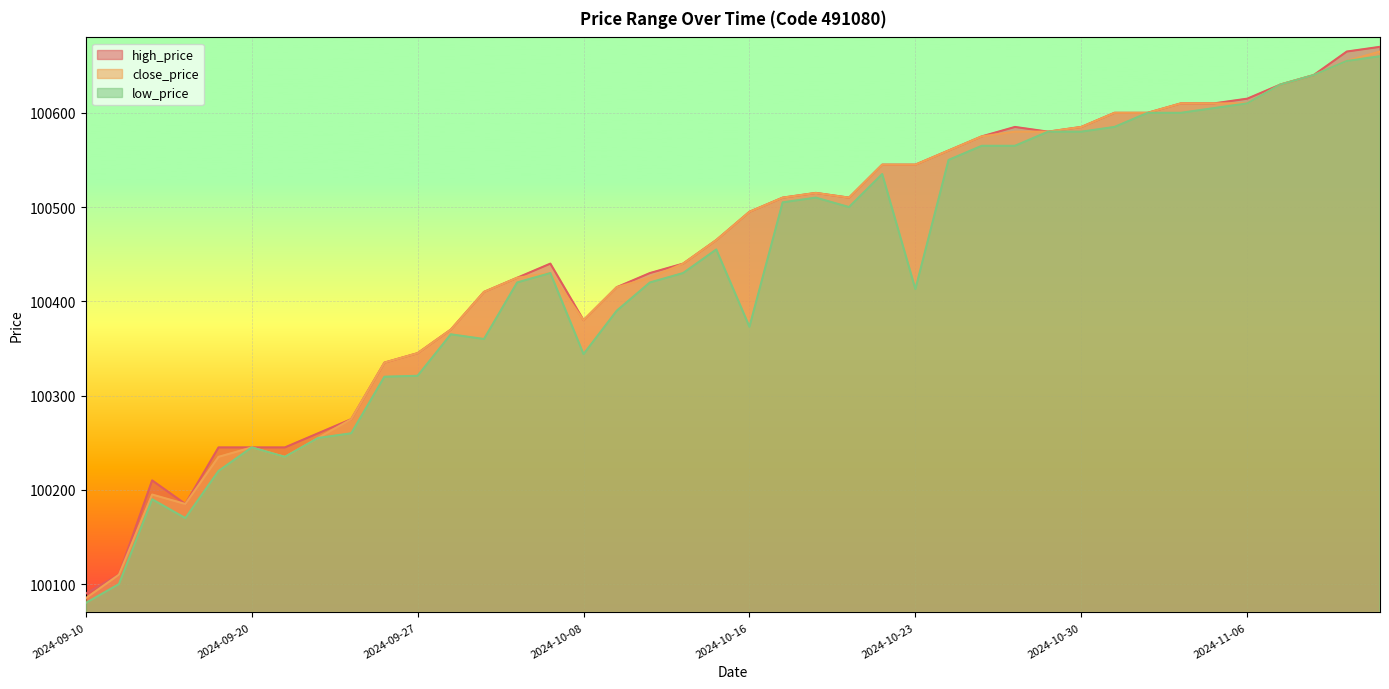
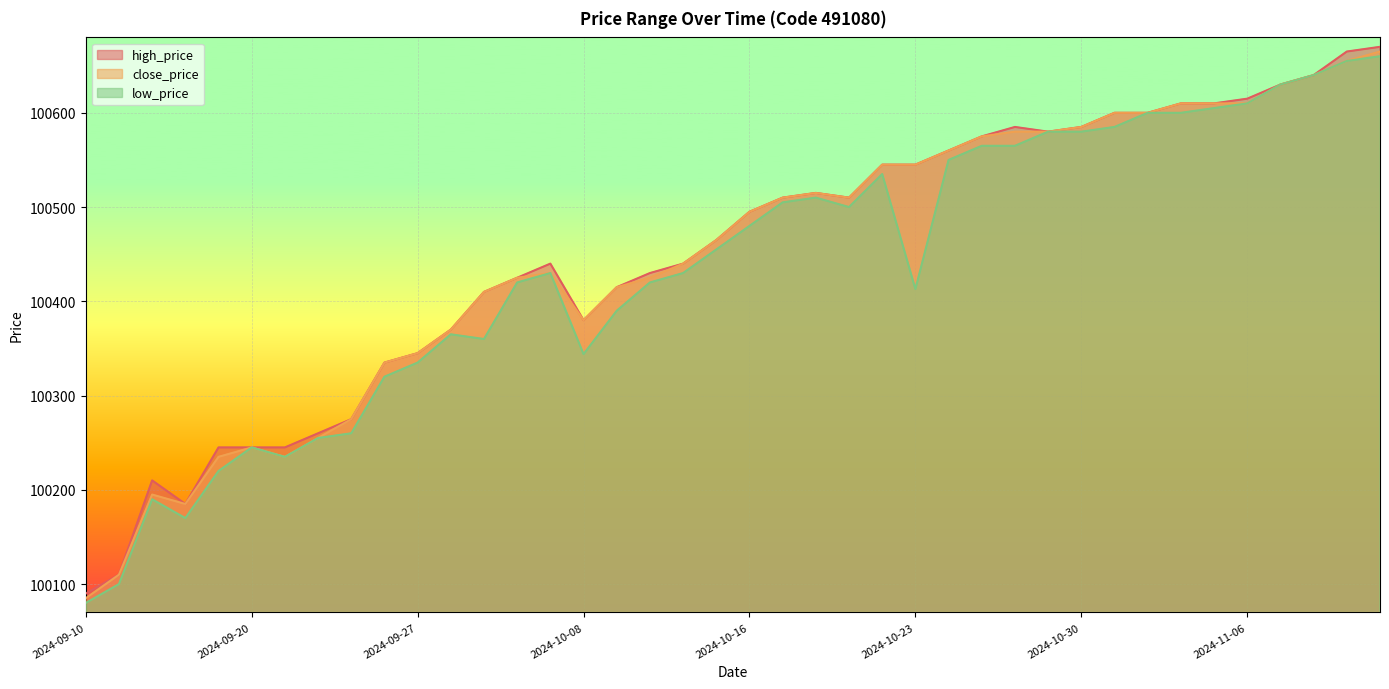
  {
    "low_price": {
      "2024-09-10": 100080,
-     "2024-09-27": 100320,
+     "2024-09-27": 100340,
      "2024-10-08": 100340,
-     "2024-10-16": 100370,
+     "2024-10-16": 100480,
      "2024-10-23": 100410,
      "2024-10-30": 100580
    }
  }
